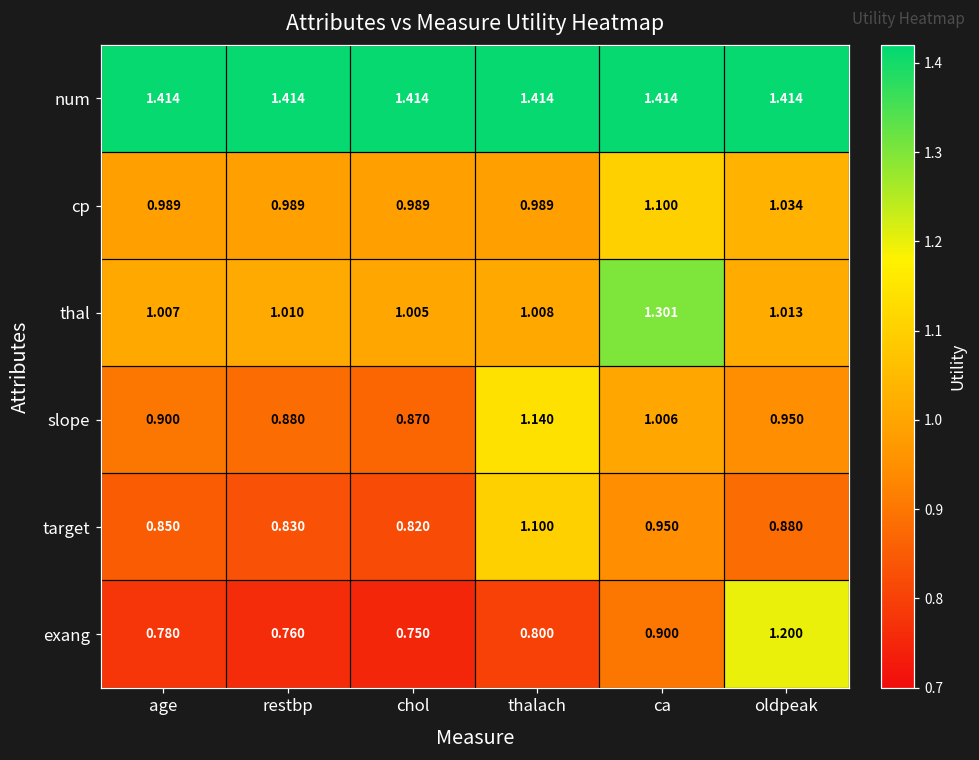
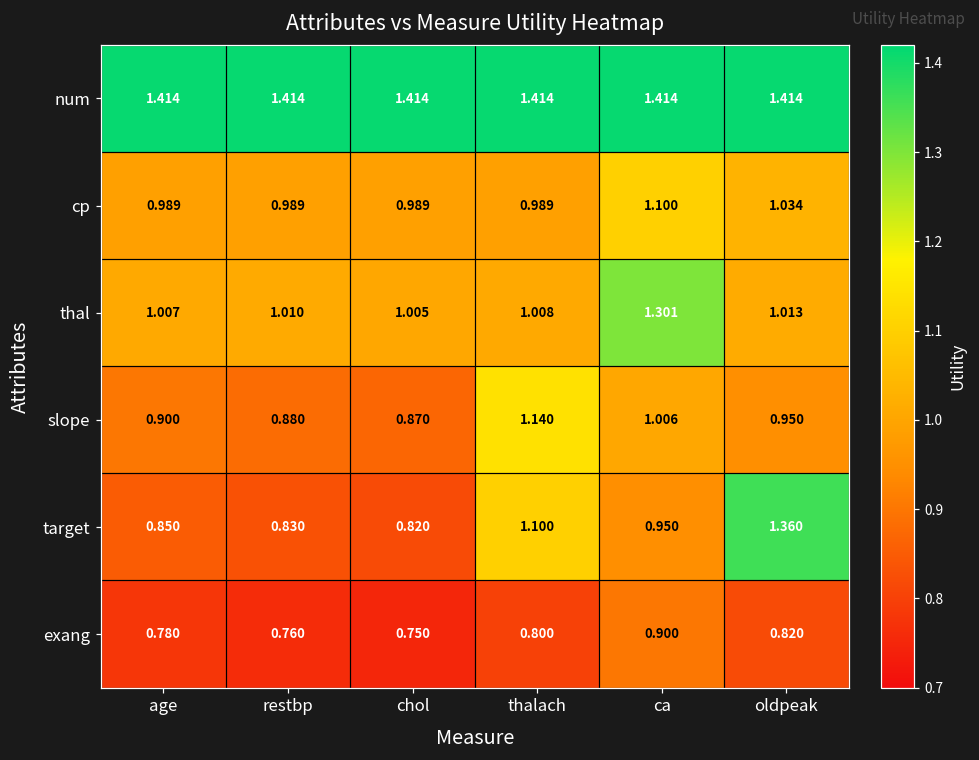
  {
    "num": {
      "age": 1.414,
      "restbp": 1.414,
      "chol": 1.414,
      "thalach": 1.414,
      "ca": 1.414,
      "oldpeak": 1.414
    },
    "cp": {
      "age": 0.989,
      "restbp": 0.989,
      "chol": 0.989,
      "thalach": 0.989,
      "ca": 1.100,
      "oldpeak": 1.034
    },
    "thal": {
      "age": 1.007,
      "restbp": 1.010,
      "chol": 1.005,
      "thalach": 1.008,
      "ca": 1.301,
      "oldpeak": 1.013
    },
    "slope": {
      "age": 0.900,
      "restbp": 0.880,
      "chol": 0.870,
      "thalach": 1.140,
      "ca": 1.006,
      "oldpeak": 0.950
    },
    "target": {
      "age": 0.850,
      "restbp": 0.830,
      "chol": 0.820,
      "thalach": 1.100,
      "ca": 0.950,
-     "oldpeak": 0.880
+     "oldpeak": 1.360
    },
    "exang": {
      "age": 0.780,
      "restbp": 0.760,
      "chol": 0.750,
      "thalach": 0.800,
      "ca": 0.900,
-     "oldpeak": 1.200
+     "oldpeak": 0.820
    }
  }
